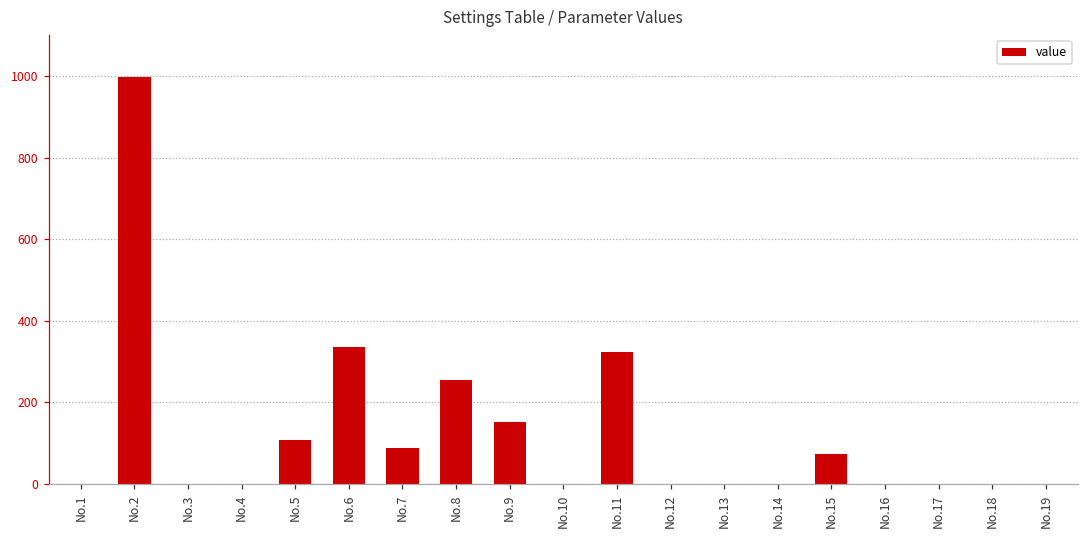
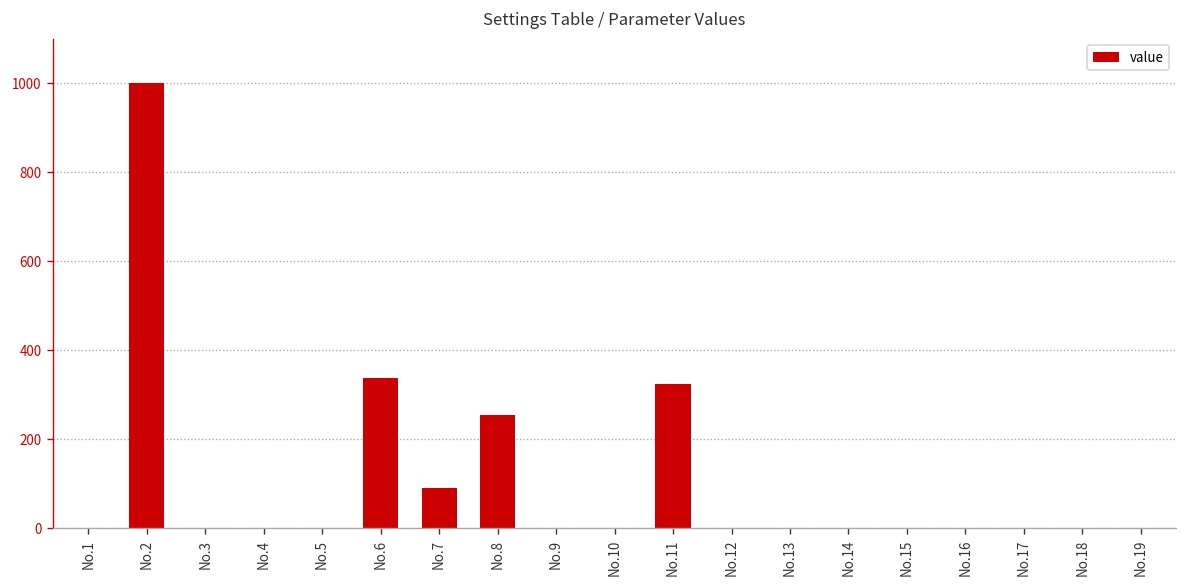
  {
    "No.1": 0,
    "No.2": 1000,
    "No.3": 0,
    "No.4": 0,
-   "No.5": 110,
+   "No.5": 0,
    "No.6": 340,
    "No.7": 90,
    "No.8": 250,
-   "No.9": 150,
+   "No.9": 0,
    "No.10": 0,
    "No.11": 320,
    "No.12": 0,
    "No.13": 0,
    "No.14": 0,
-   "No.15": 70,
+   "No.15": 0,
    "No.16": 0,
    "No.17": 0,
    "No.18": 0
  }
